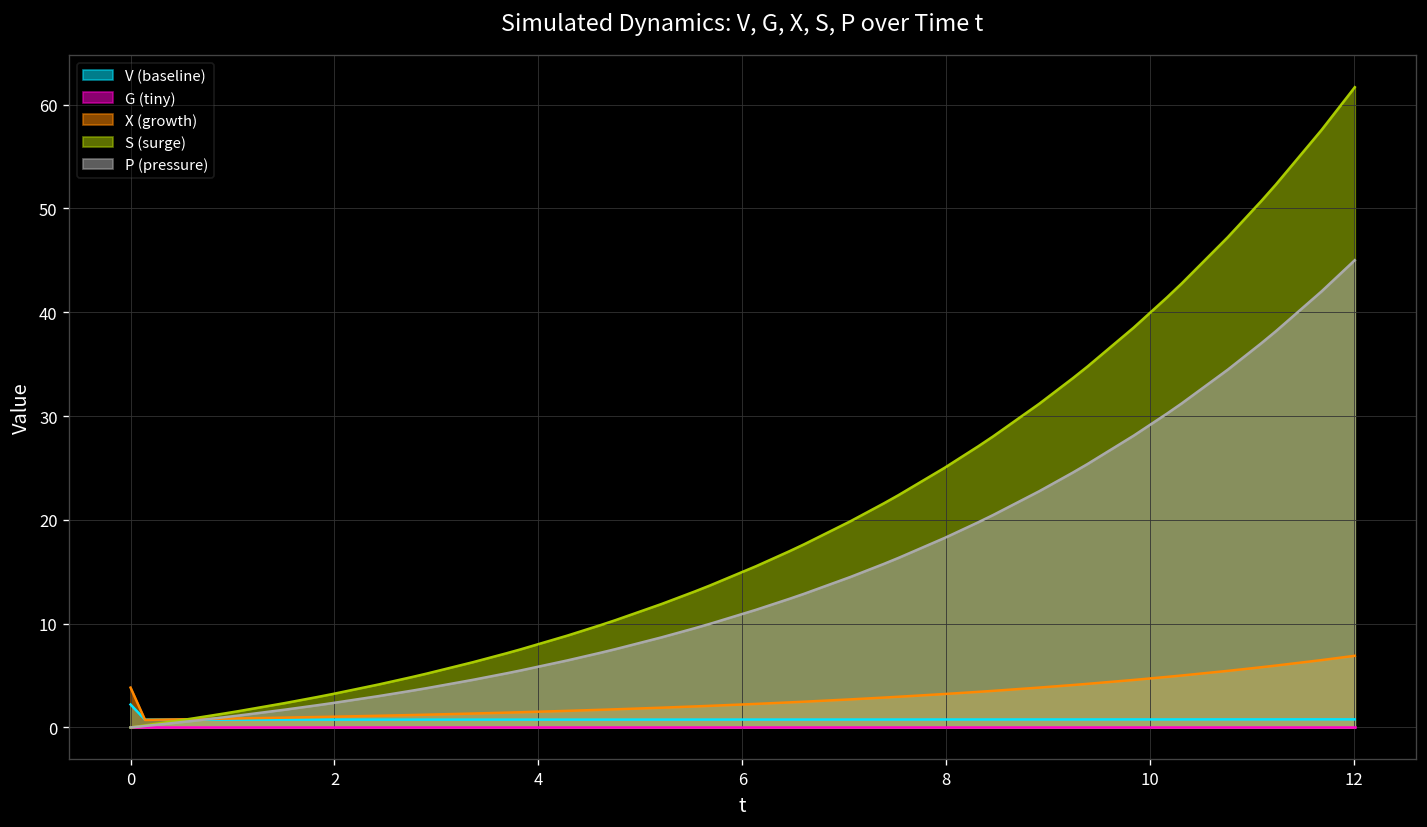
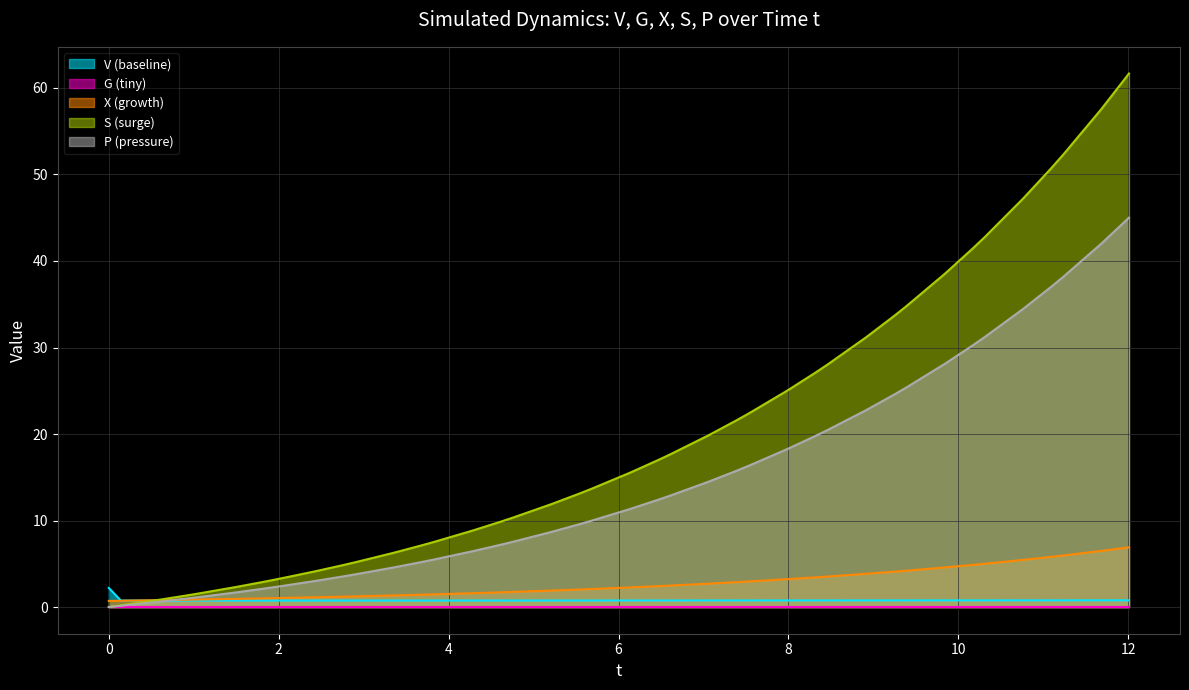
  {
    "V (baseline)": {
      "0": 2
    },
    "X (growth)": {
-     "0": 4
+     "0": 1
    }
  }
